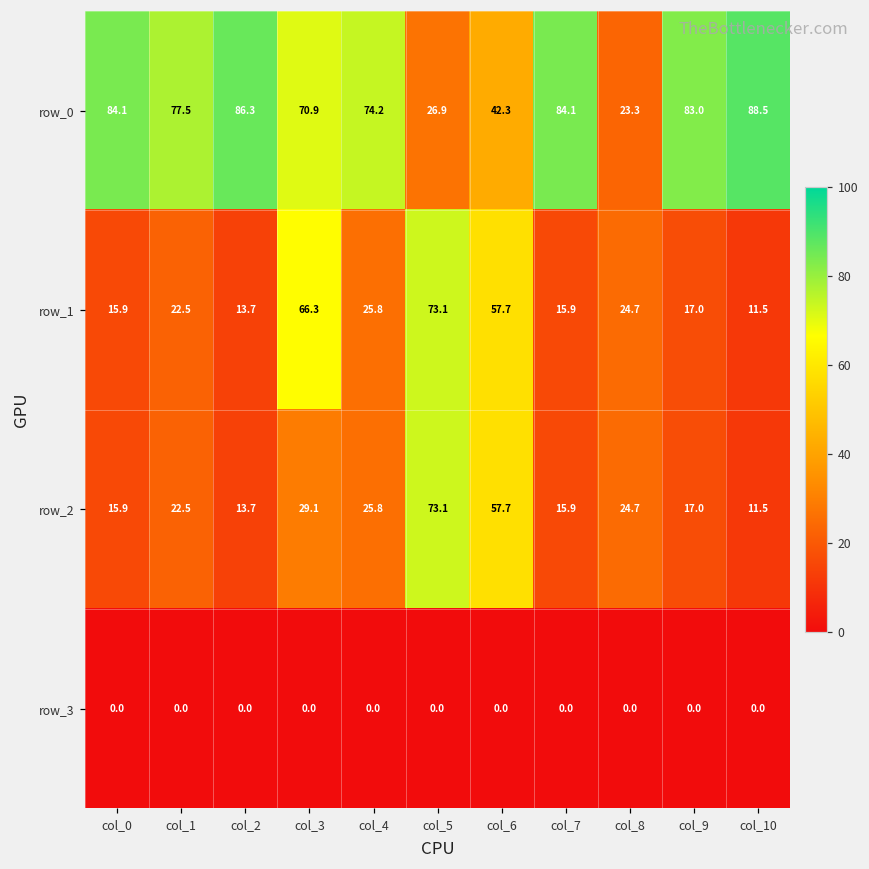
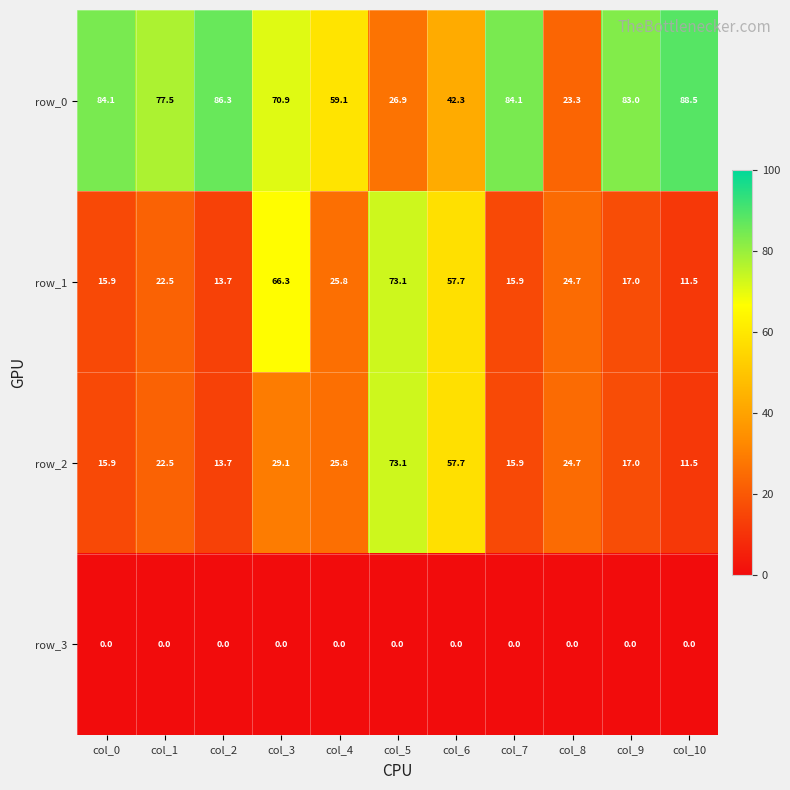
  {
    "row_0": {
      "col_0": 84.1,
      "col_1": 77.5,
      "col_2": 86.3,
      "col_3": 70.9,
-     "col_4": 74.2,
+     "col_4": 59.1,
      "col_5": 26.9,
      "col_6": 42.3,
      "col_7": 84.1,
      "col_8": 23.3,
      "col_9": 83.0,
      "col_10": 88.5
    },
    "row_1": {
      "col_0": 15.9,
      "col_1": 22.5,
      "col_2": 13.7,
      "col_3": 66.3,
      "col_4": 25.8,
      "col_5": 73.1,
      "col_6": 57.7,
      "col_7": 15.9,
      "col_8": 24.7,
      "col_9": 17.0,
      "col_10": 11.5
    },
    "row_2": {
      "col_0": 15.9,
      "col_1": 22.5,
      "col_2": 13.7,
      "col_3": 29.1,
      "col_4": 25.8,
      "col_5": 73.1,
      "col_6": 57.7,
      "col_7": 15.9,
      "col_8": 24.7,
      "col_9": 17.0,
      "col_10": 11.5
    },
    "row_3": {
      "col_0": 0.0,
      "col_1": 0.0,
      "col_2": 0.0,
      "col_3": 0.0,
      "col_4": 0.0,
      "col_5": 0.0,
      "col_6": 0.0,
      "col_7": 0.0,
      "col_8": 0.0,
      "col_9": 0.0,
      "col_10": 0.0
    }
  }
